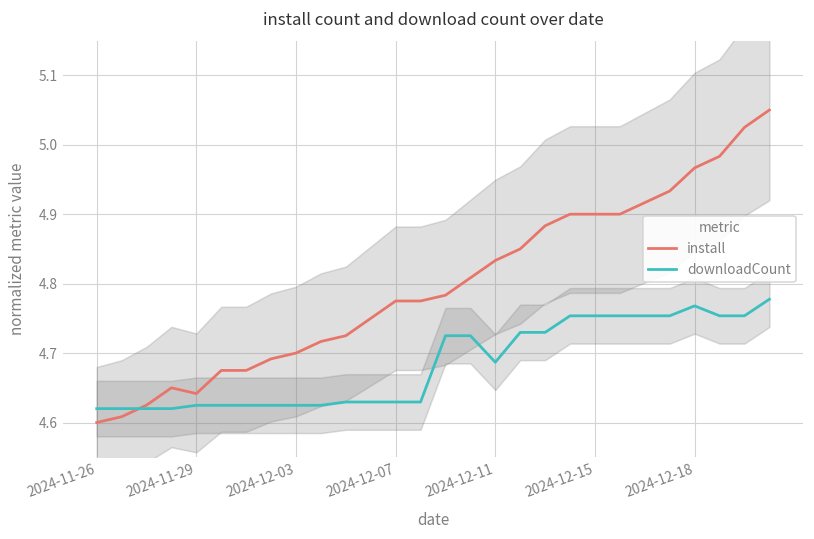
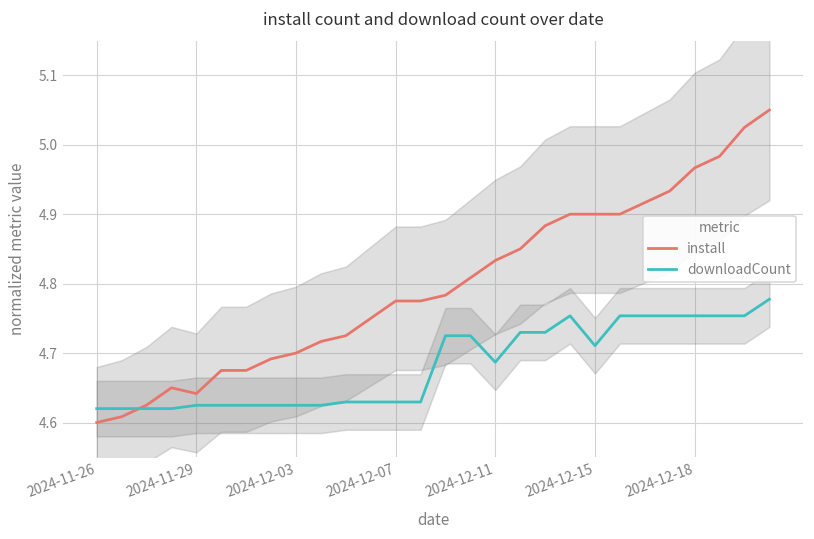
  {
    "install": {
      "2024-11-29": 4.64,
      "2024-12-03": 4.70,
      "2024-12-07": 4.77,
      "2024-12-11": 4.83,
      "2024-12-15": 4.90,
      "2024-12-18": 4.97
    },
    "downloadCount": {
      "2024-11-29": 4.62,
      "2024-12-03": 4.62,
      "2024-12-07": 4.63,
      "2024-12-11": 4.69,
-     "2024-12-15": 4.75,
-     "2024-12-18": 4.77
+     "2024-12-15": 4.71,
+     "2024-12-18": 4.75
    }
  }
